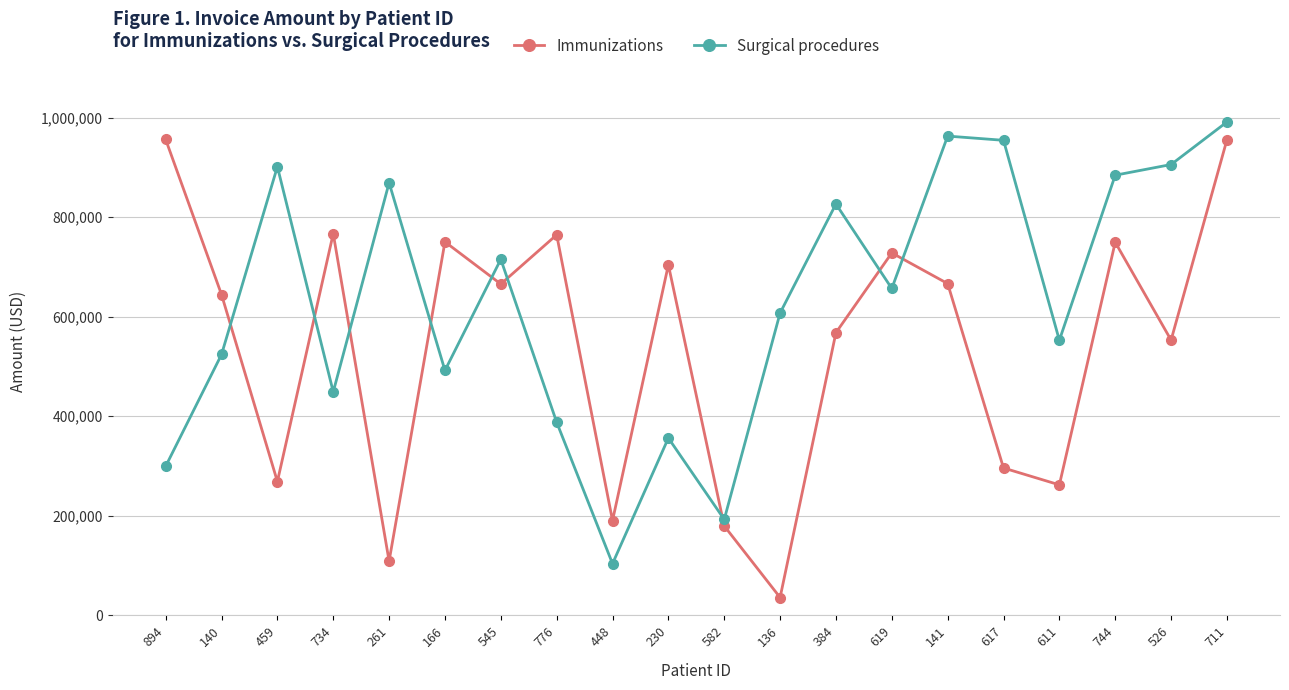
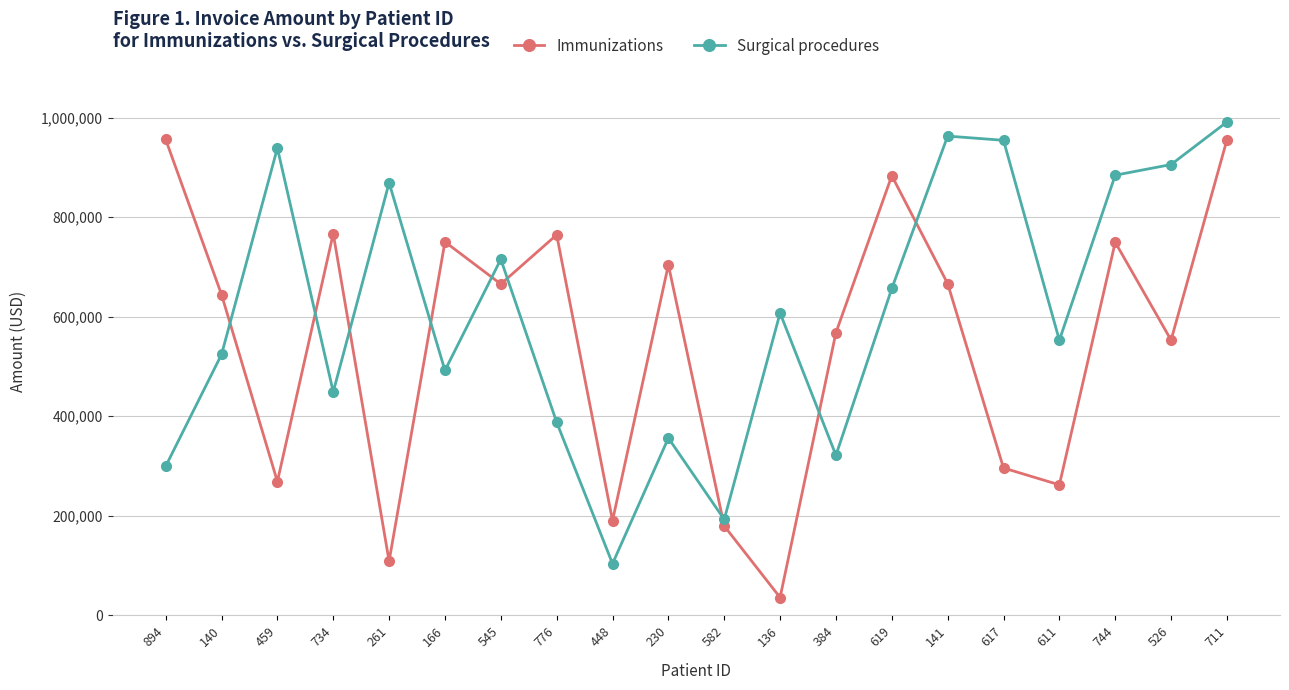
  {
    "Immunizations": {
      "894": "960,000",
      "140": "640,000",
      "459": "270,000",
      "734": "770,000",
      "261": "110,000",
      "166": "750,000",
      "545": "670,000",
      "776": "760,000",
      "448": "190,000",
      "230": "700,000",
      "582": "180,000",
      "136": "40,000",
      "384": "570,000",
-     "619": "730,000",
+     "619": "880,000",
      "141": "670,000",
      "617": "300,000",
      "611": "260,000",
      "744": "750,000",
      "526": "550,000",
      "711": "960,000"
    },
    "Surgical procedures": {
      "894": "300,000",
      "140": "520,000",
-     "459": "900,000",
+     "459": "940,000",
      "734": "450,000",
      "261": "870,000",
      "166": "490,000",
      "545": "720,000",
      "776": "390,000",
      "448": "100,000",
      "230": "360,000",
      "582": "190,000",
      "136": "610,000",
-     "384": "830,000",
+     "384": "320,000",
      "619": "660,000",
      "141": "960,000",
      "617": "950,000",
      "611": "550,000",
      "744": "880,000",
      "526": "910,000",
      "711": "990,000"
    }
  }
